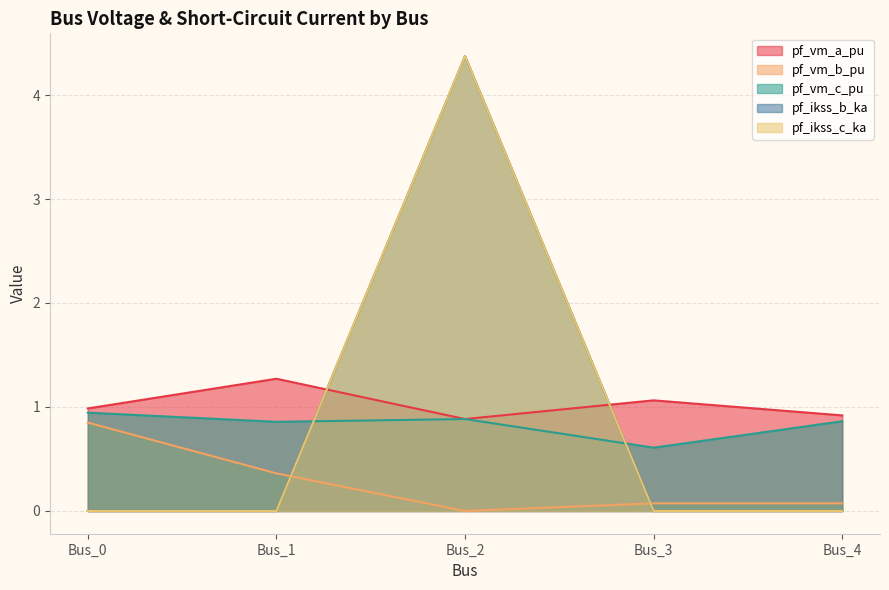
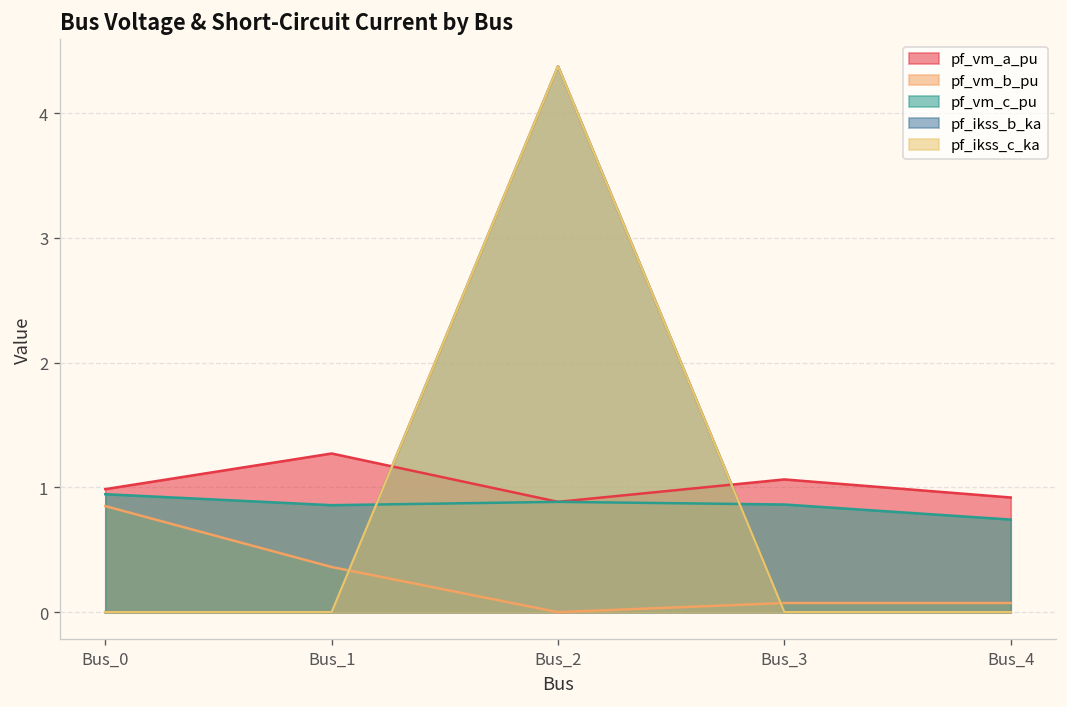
  {
    "pf_vm_a_pu": {
      "Bus_0": 0.99,
      "Bus_1": 1.27,
      "Bus_3": 1.06,
      "Bus_4": 0.92
    },
    "pf_vm_c_pu": {
      "Bus_0": 0.95,
      "Bus_1": 0.86,
-     "Bus_3": 0.61,
-     "Bus_4": 0.86
+     "Bus_3": 0.86,
+     "Bus_4": 0.74
    }
  }
